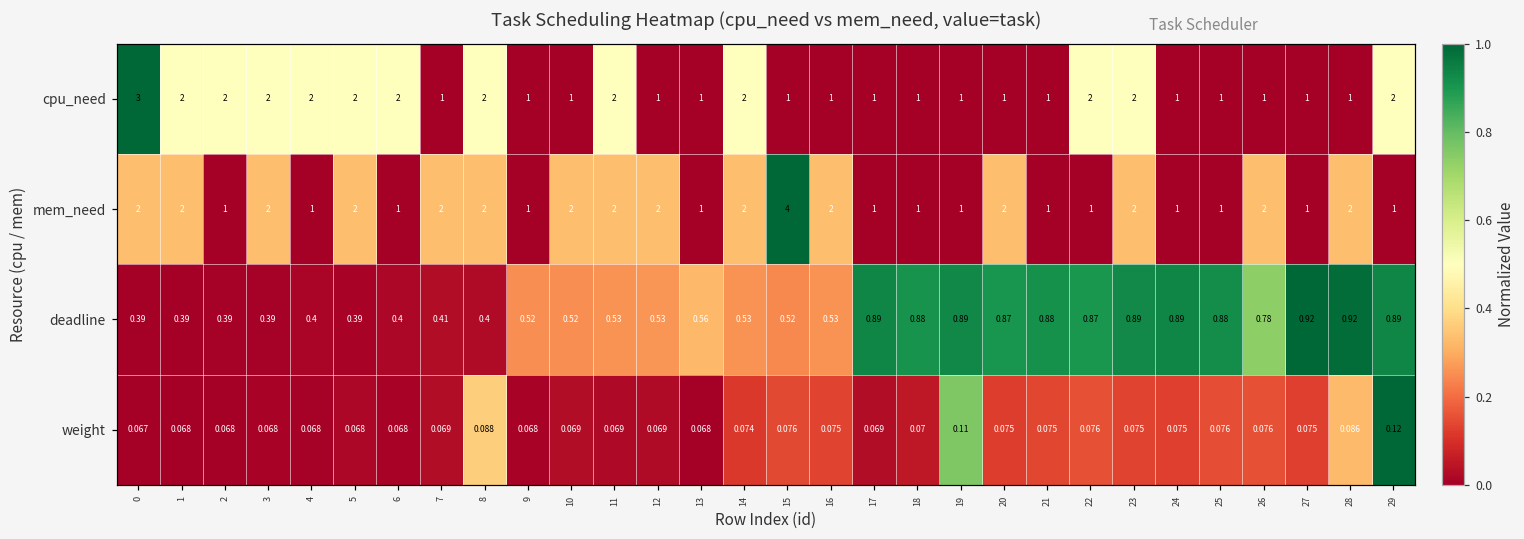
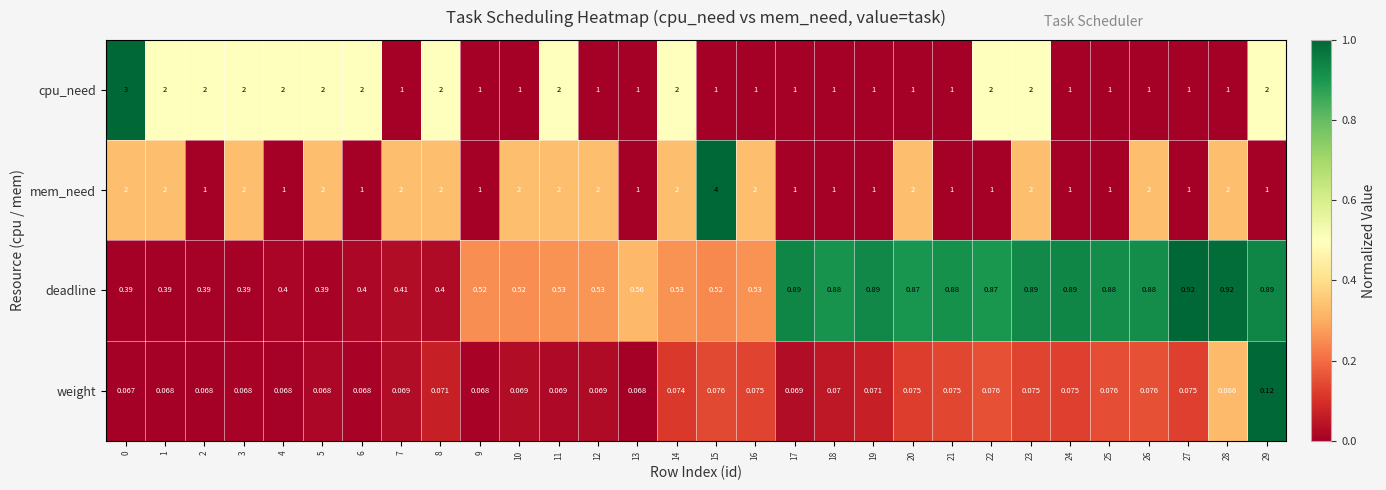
  {
    "cpu_need": {
      "0": 3,
      "1": 2,
      "2": 2,
      "3": 2,
      "4": 2,
      "5": 2,
      "6": 2,
      "7": 1,
      "8": 2,
      "9": 1,
      "10": 1,
      "11": 2,
      "12": 1,
      "13": 1,
      "14": 2,
      "15": 1,
      "16": 1,
      "17": 1,
      "18": 1,
      "19": 1,
      "20": 1,
      "21": 1,
      "22": 2,
      "23": 2,
      "24": 1,
      "25": 1,
      "26": 1,
      "27": 1,
      "28": 1,
      "29": 2
    },
    "mem_need": {
      "0": 2,
      "1": 2,
      "2": 1,
      "3": 2,
      "4": 1,
      "5": 2,
      "6": 1,
      "7": 2,
      "8": 2,
      "9": 1,
      "10": 2,
      "11": 2,
      "12": 2,
      "13": 1,
      "14": 2,
      "15": 4,
      "16": 2,
      "17": 1,
      "18": 1,
      "19": 1,
      "20": 2,
      "21": 1,
      "22": 1,
      "23": 2,
      "24": 1,
      "25": 1,
      "26": 2,
      "27": 1,
      "28": 2,
      "29": 1
    },
    "deadline": {
      "0": 0.39,
      "1": 0.39,
      "2": 0.39,
      "3": 0.39,
      "4": 0.4,
      "5": 0.39,
      "6": 0.4,
      "7": 0.41,
      "8": 0.4,
      "9": 0.52,
      "10": 0.52,
      "11": 0.53,
      "12": 0.53,
      "13": 0.56,
      "14": 0.53,
      "15": 0.52,
      "16": 0.53,
      "17": 0.89,
      "18": 0.88,
      "19": 0.89,
      "20": 0.87,
      "21": 0.88,
      "22": 0.87,
      "23": 0.89,
      "24": 0.89,
      "25": 0.88,
-     "26": 0.78,
+     "26": 0.88,
      "27": 0.92,
      "28": 0.92,
      "29": 0.89
    },
    "weight": {
      "0": 0.067,
      "1": 0.068,
      "2": 0.068,
      "3": 0.068,
      "4": 0.068,
      "5": 0.068,
      "6": 0.068,
      "7": 0.069,
-     "8": 0.088,
+     "8": 0.071,
      "9": 0.068,
      "10": 0.069,
      "11": 0.069,
      "12": 0.069,
      "13": 0.068,
      "14": 0.074,
      "15": 0.076,
      "16": 0.075,
      "17": 0.069,
      "18": 0.07,
-     "19": 0.11,
+     "19": 0.071,
      "20": 0.075,
      "21": 0.075,
      "22": 0.076,
      "23": 0.075,
      "24": 0.075,
      "25": 0.076,
      "26": 0.076,
      "27": 0.075,
      "28": 0.086,
      "29": 0.12
    }
  }
